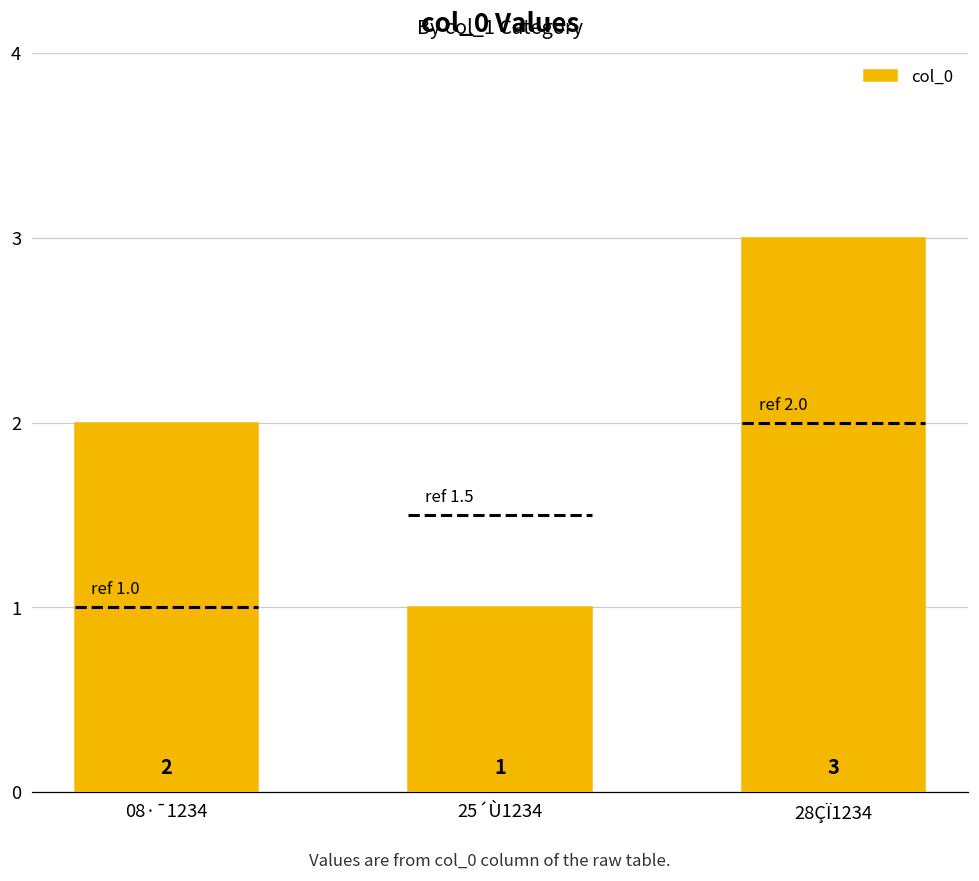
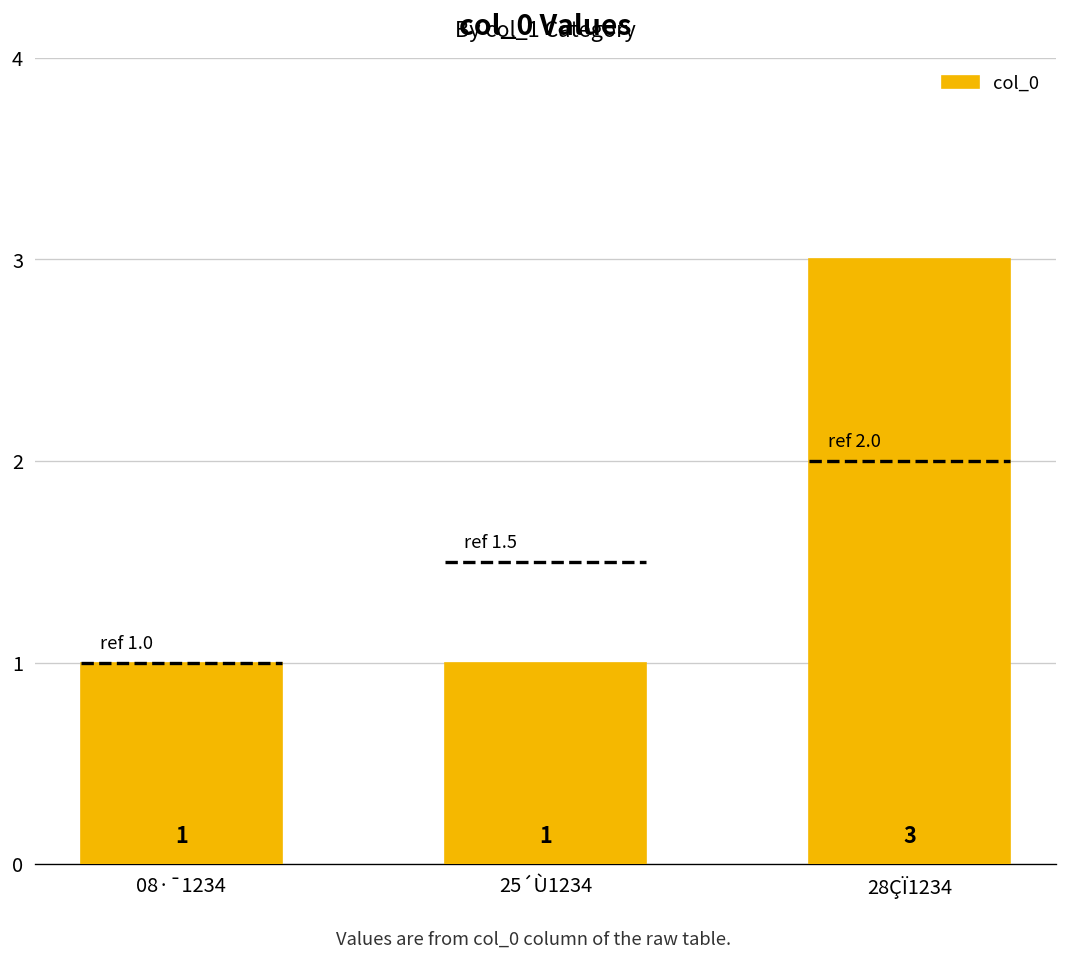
  {
    "col_0": {
-     "08·¯1234": 2,
+     "08·¯1234": 1,
      "25´Ù1234": 1,
      "28ÇÏ1234": 3
    }
  }
